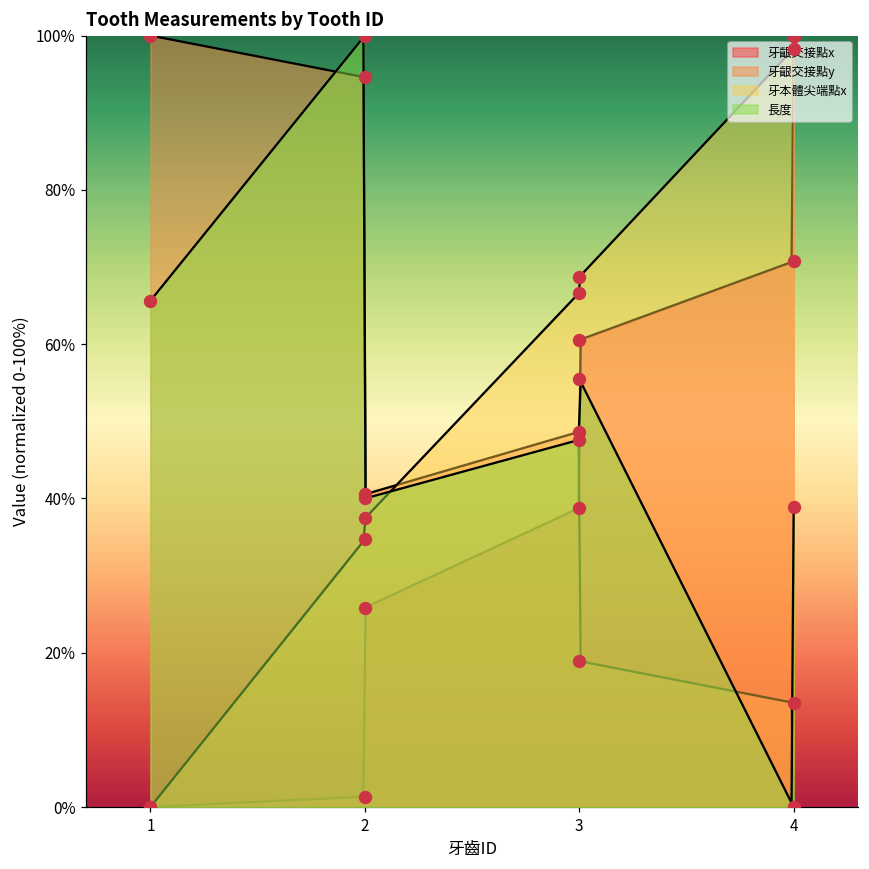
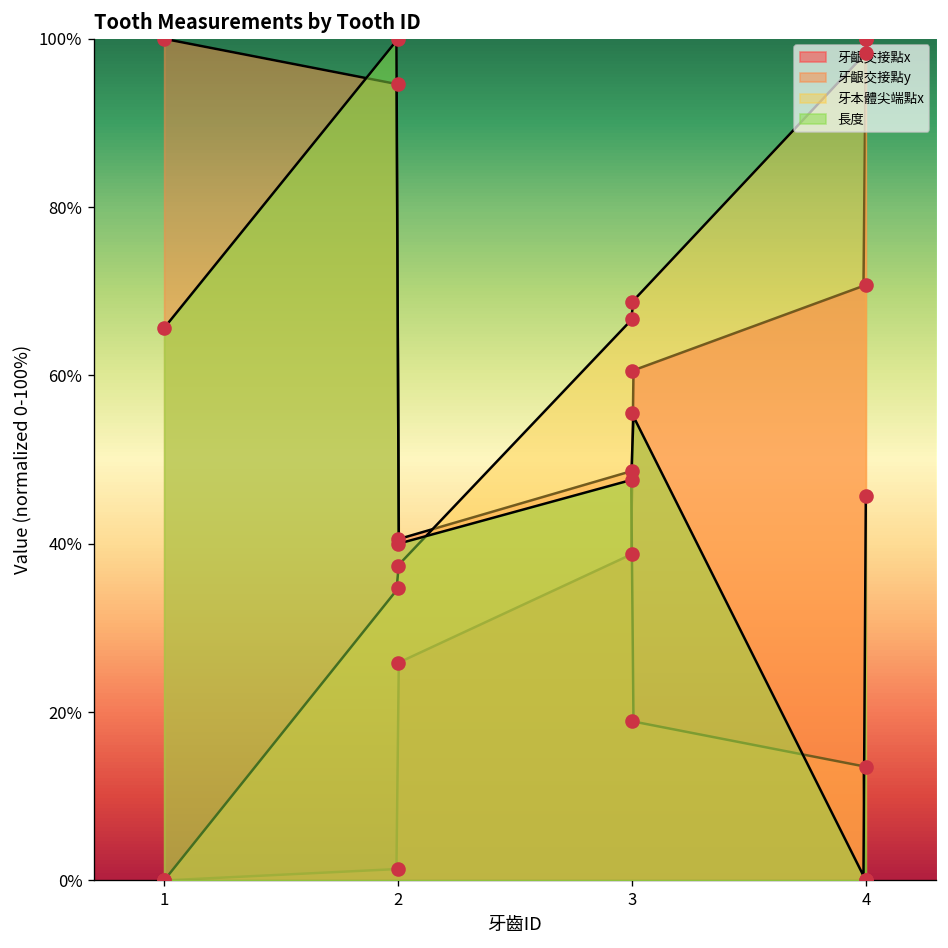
  {
    "長度": {
-     "4": "39%"
+     "4": "46%"
    }
  }
